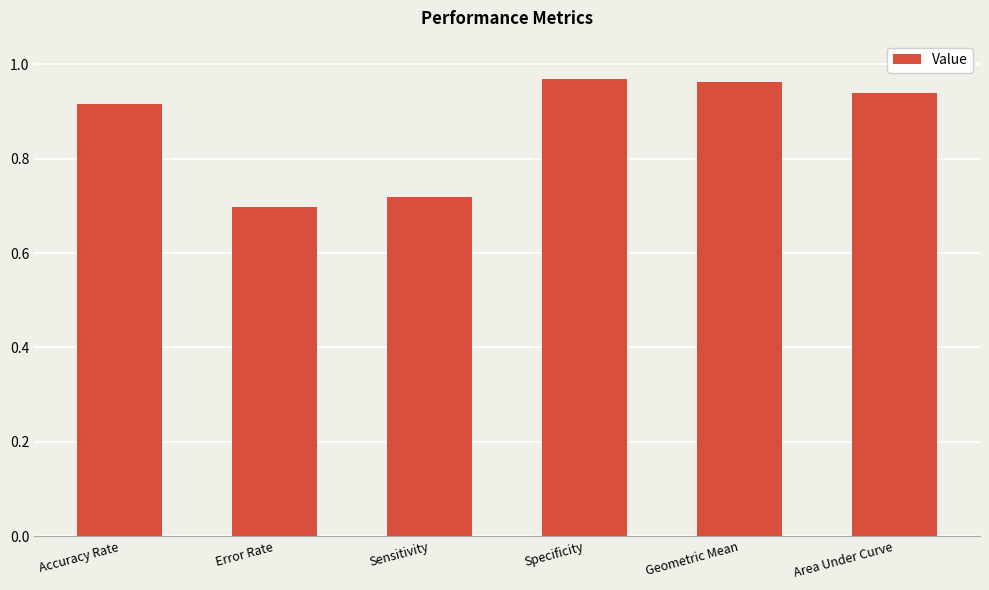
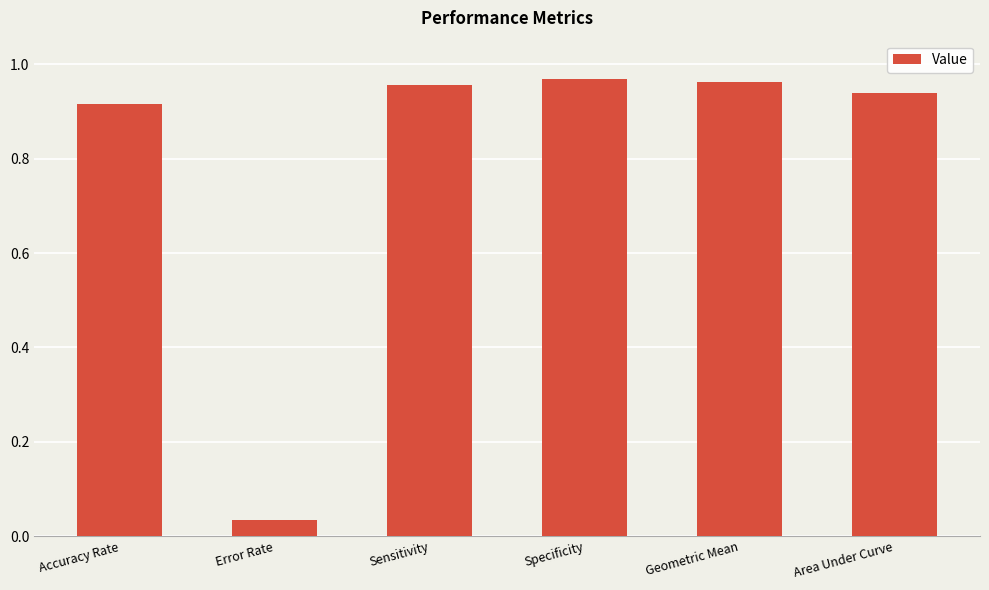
  {
    "Accuracy Rate": 0.92,
-   "Error Rate": 0.70,
-   "Sensitivity": 0.72,
+   "Error Rate": 0.04,
+   "Sensitivity": 0.96,
    "Specificity": 0.97,
    "Geometric Mean": 0.96,
    "Area Under Curve": 0.94
  }
